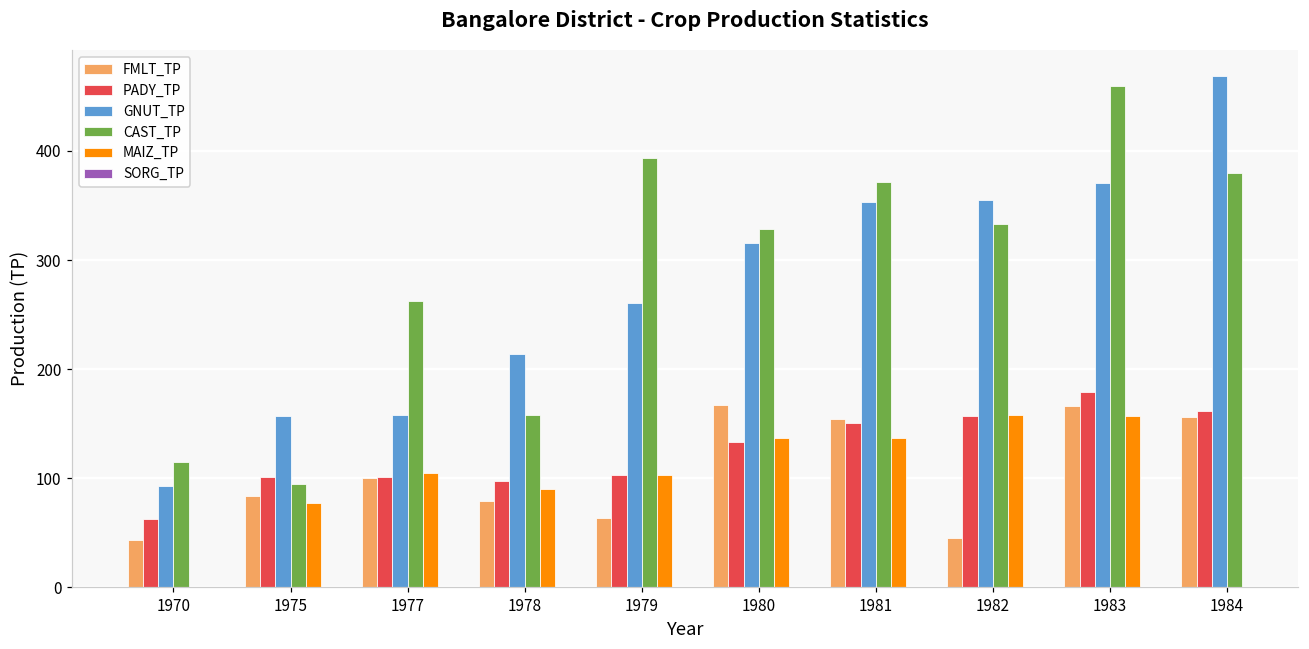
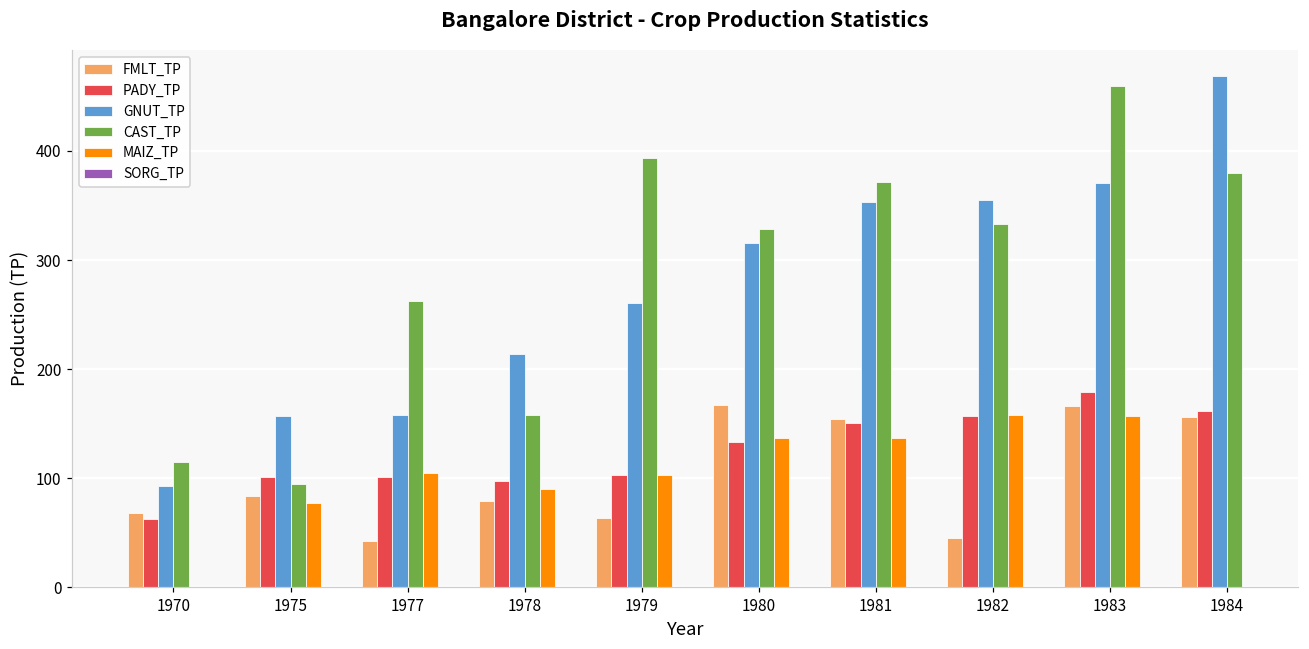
  {
    "FMLT_TP": {
-     "1970": 40,
+     "1970": 70,
      "1975": 80,
-     "1977": 100,
+     "1977": 40,
      "1978": 80,
      "1979": 60,
      "1980": 170,
      "1981": 150,
      "1982": 50,
      "1983": 170,
      "1984": 160
    },
    "PADY_TP": {
      "1970": 60,
      "1975": 100,
      "1977": 100,
      "1978": 100,
      "1979": 100,
      "1980": 130,
      "1981": 150,
      "1982": 160,
      "1983": 180,
      "1984": 160
    },
    "GNUT_TP": {
      "1970": 90,
      "1975": 160,
      "1977": 160,
      "1978": 210,
      "1979": 260,
      "1980": 320,
      "1981": 350,
      "1982": 360,
      "1983": 370,
      "1984": 470
    },
    "CAST_TP": {
      "1970": 110,
      "1975": 90,
      "1977": 260,
      "1978": 160,
      "1979": 390,
      "1980": 330,
      "1981": 370,
      "1982": 330,
      "1983": 460,
      "1984": 380
    }
  }
